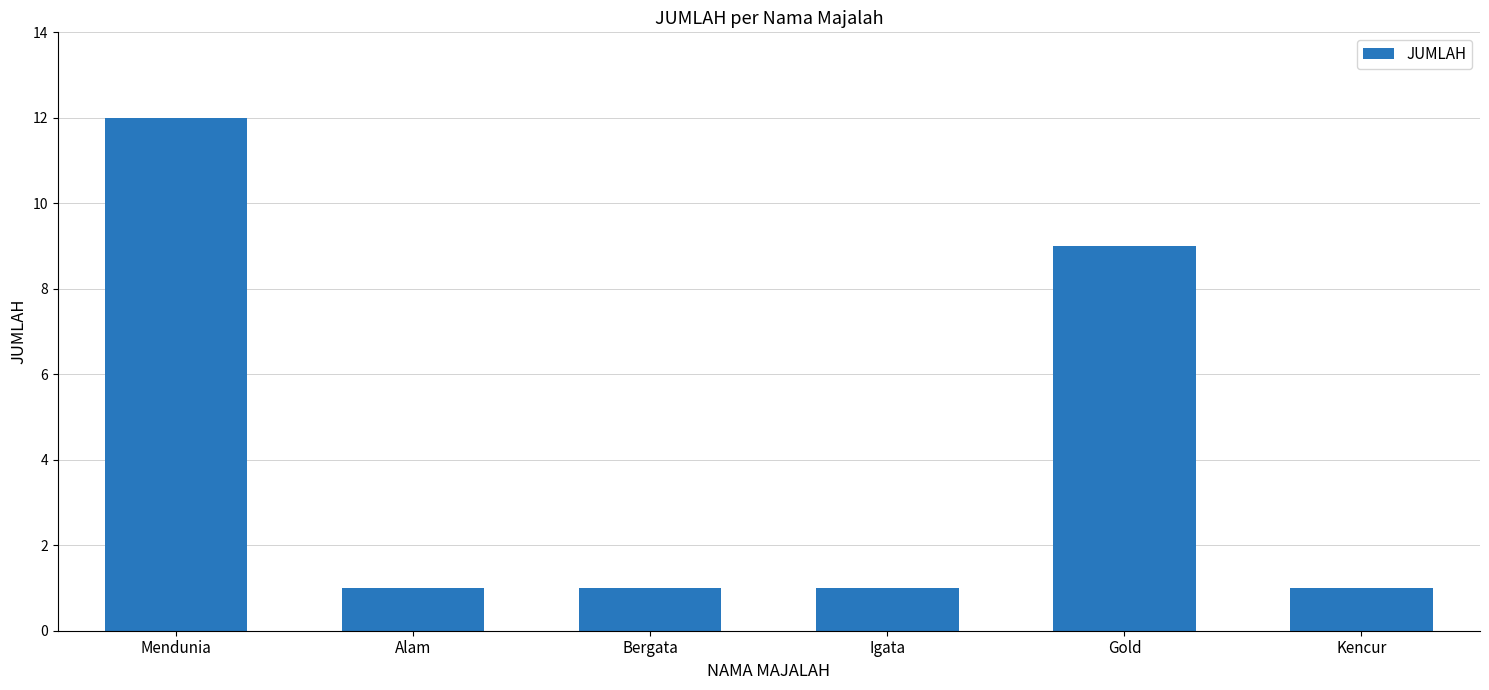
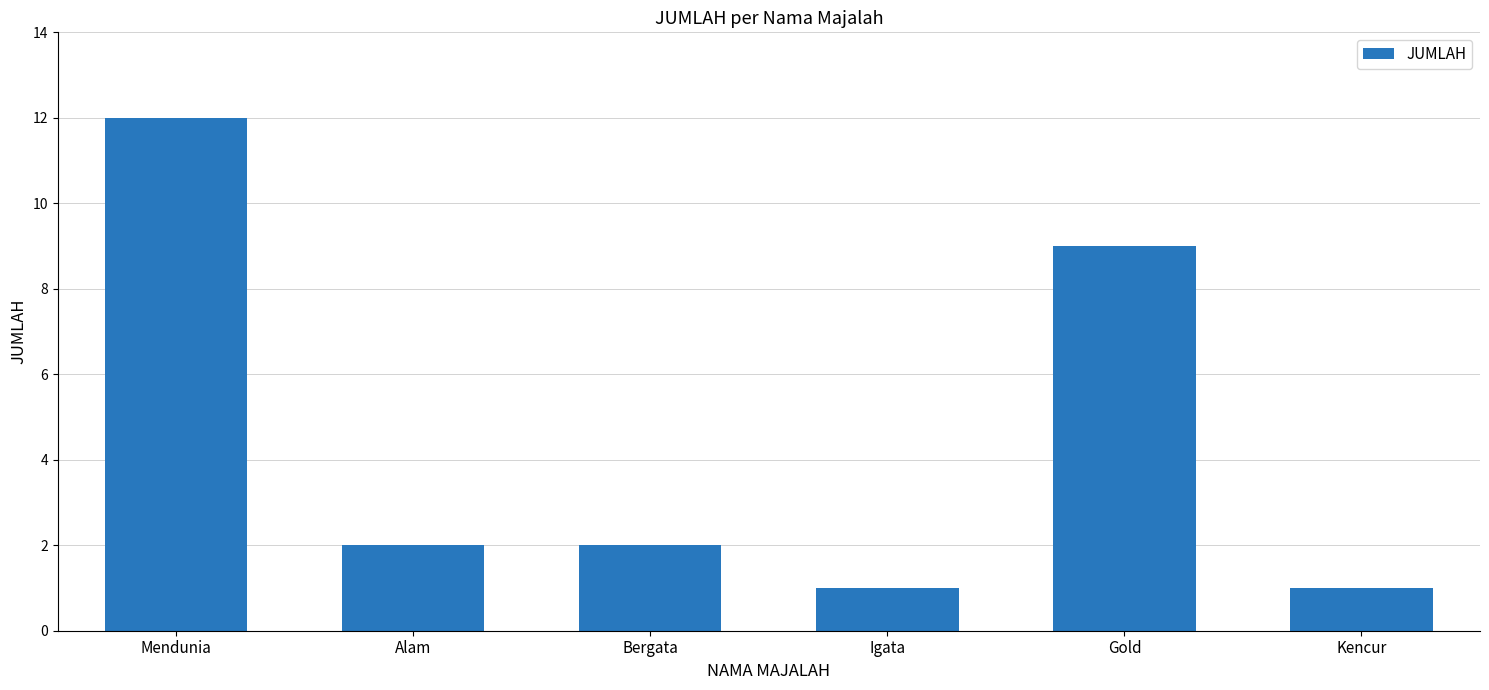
  {
    "Mendunia": 12,
-   "Alam": 1,
-   "Bergata": 1,
+   "Alam": 2,
+   "Bergata": 2,
    "Igata": 1,
    "Gold": 9,
    "Kencur": 1
  }
